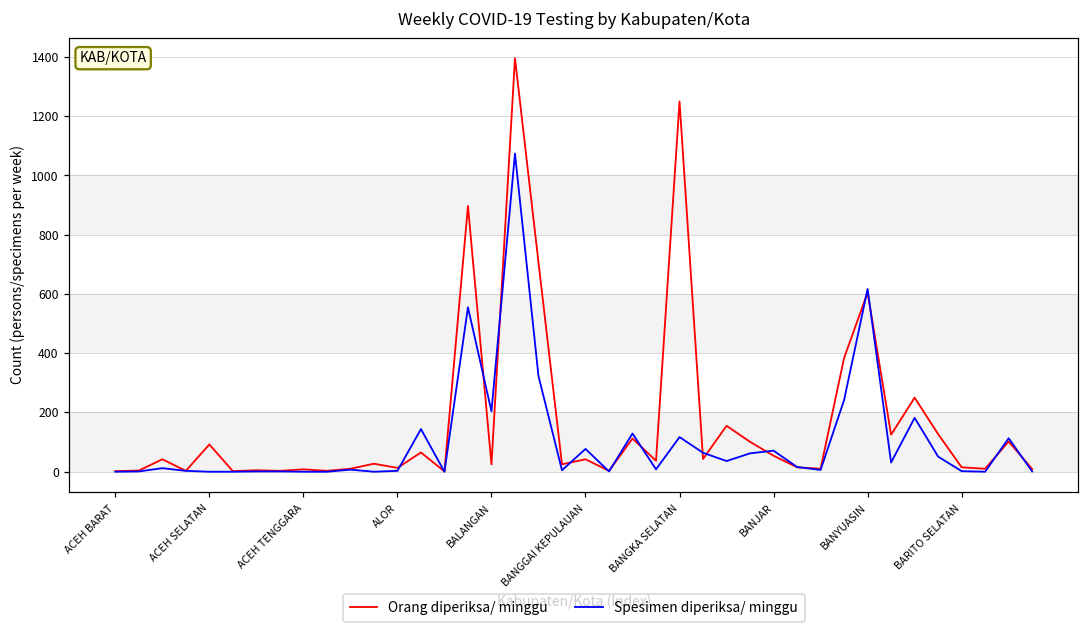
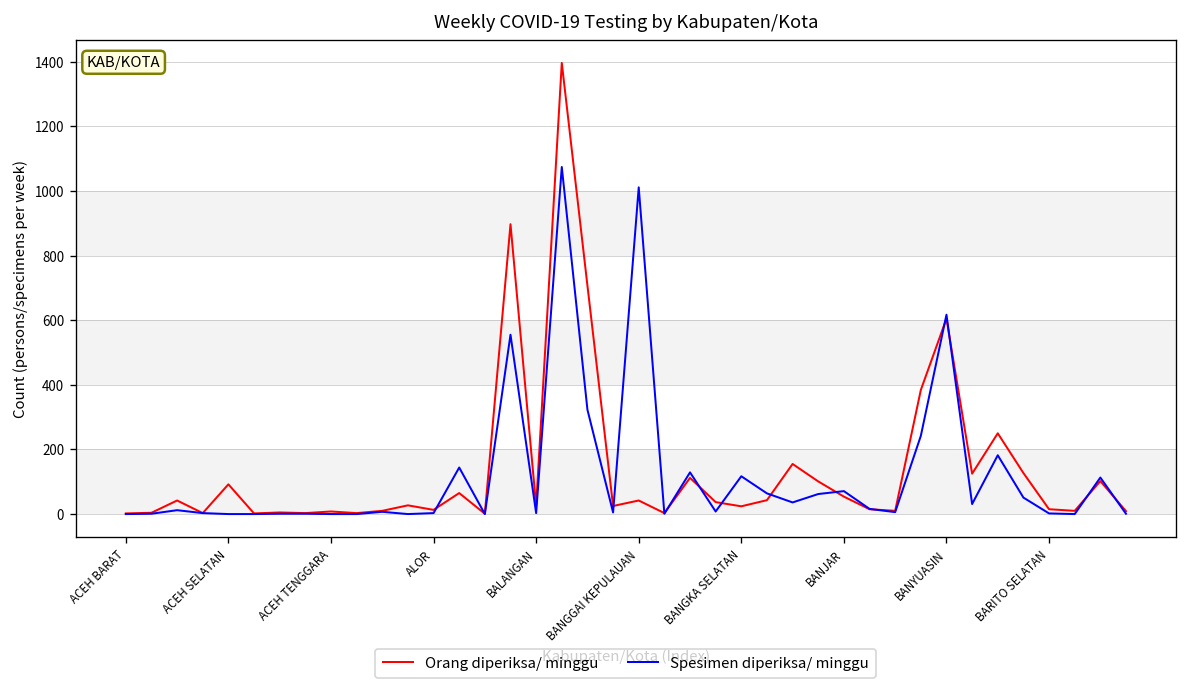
  {
    "Orang diperiksa/ minggu": {
      "ACEH SELATAN": 90,
      "ALOR": 10,
      "BALANGAN": 30,
      "BANGGAI KEPULAUAN": 40,
-     "BANGKA SELATAN": 1250,
+     "BANGKA SELATAN": 20,
      "BANJAR": 50,
      "BANYUASIN": 610,
      "BARITO SELATAN": 20
    },
    "Spesimen diperiksa/ minggu": {
      "ACEH SELATAN": 0,
      "ALOR": 0,
-     "BALANGAN": 200,
-     "BANGGAI KEPULAUAN": 80,
+     "BALANGAN": 0,
+     "BANGGAI KEPULAUAN": 1010,
      "BANGKA SELATAN": 120,
      "BANJAR": 70,
      "BANYUASIN": 620,
      "BARITO SELATAN": 0
    }
  }
